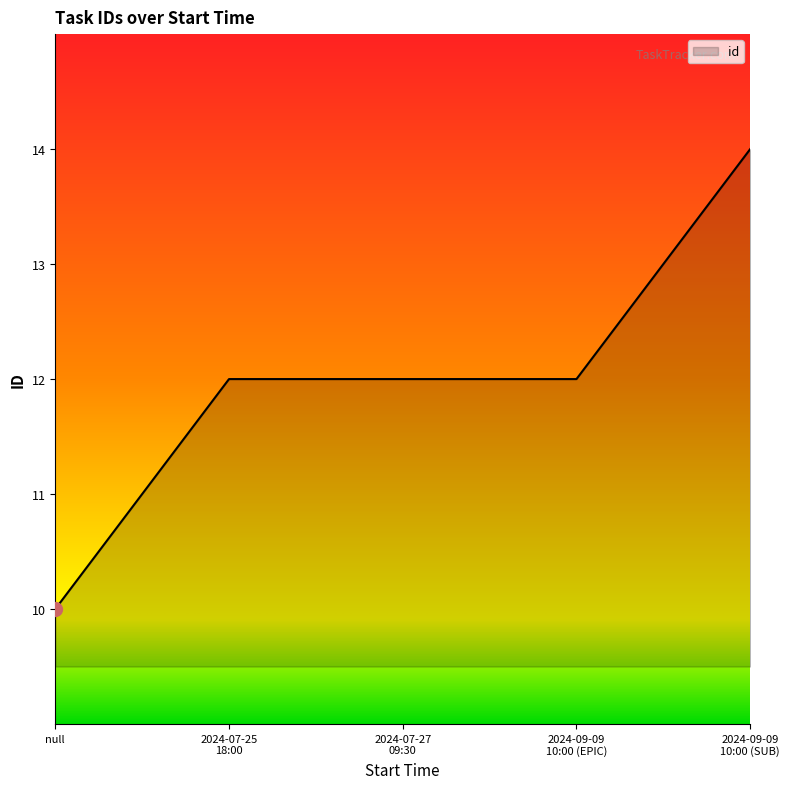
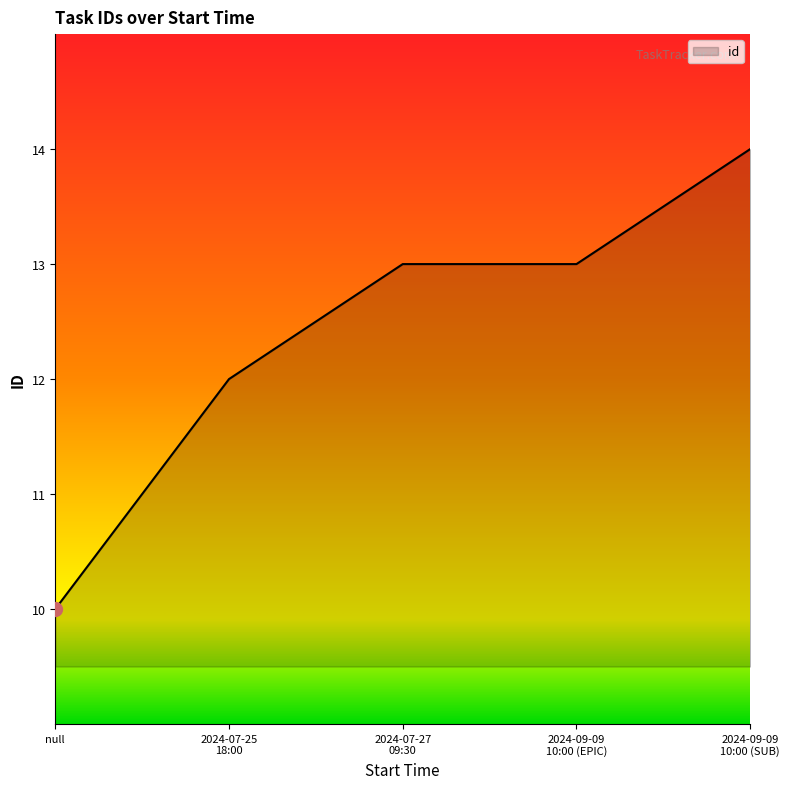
  {
    "id": {
      "2024-07-25 18:00": 12,
-     "2024-07-27 09:30": 12,
-     "2024-09-09 10:00 (EPIC)": 12,
+     "2024-07-27 09:30": 13,
+     "2024-09-09 10:00 (EPIC)": 13,
      "2024-09-09 10:00 (SUB)": 14
    }
  }
